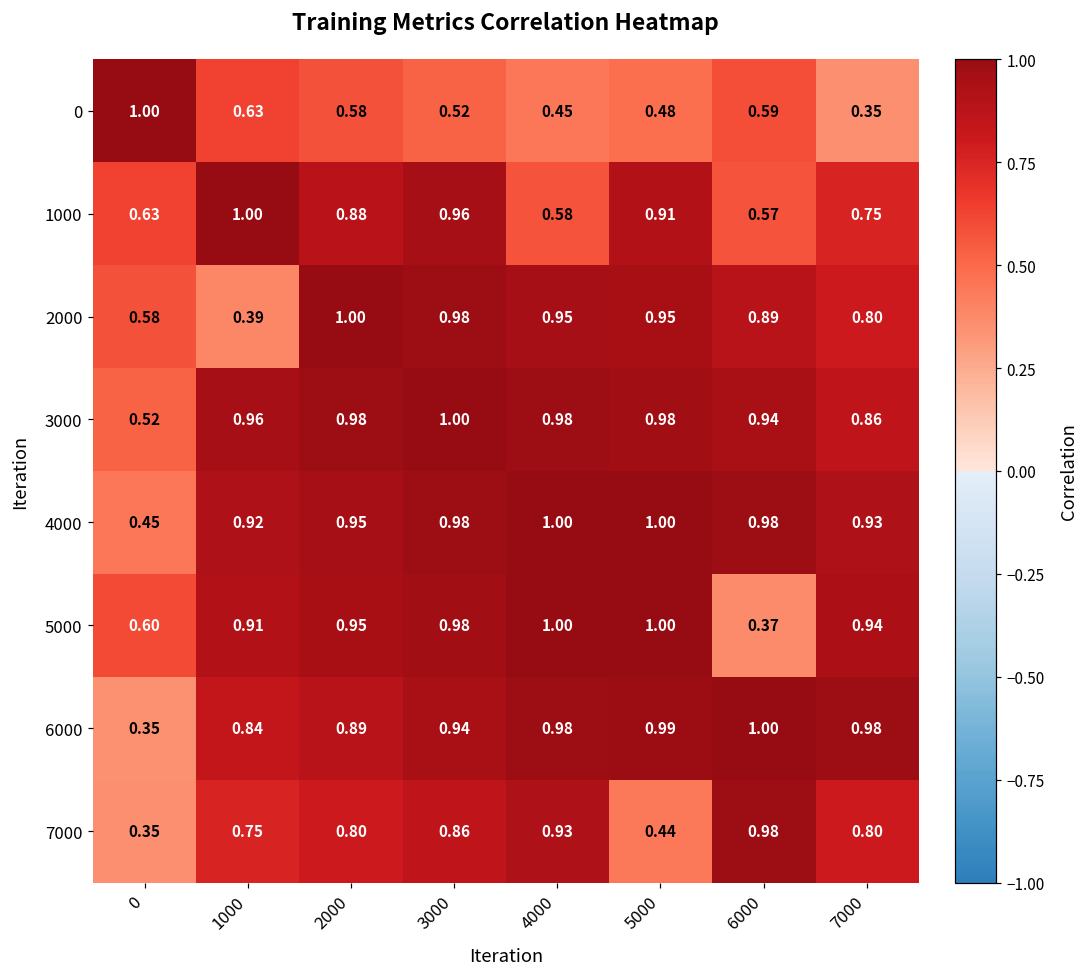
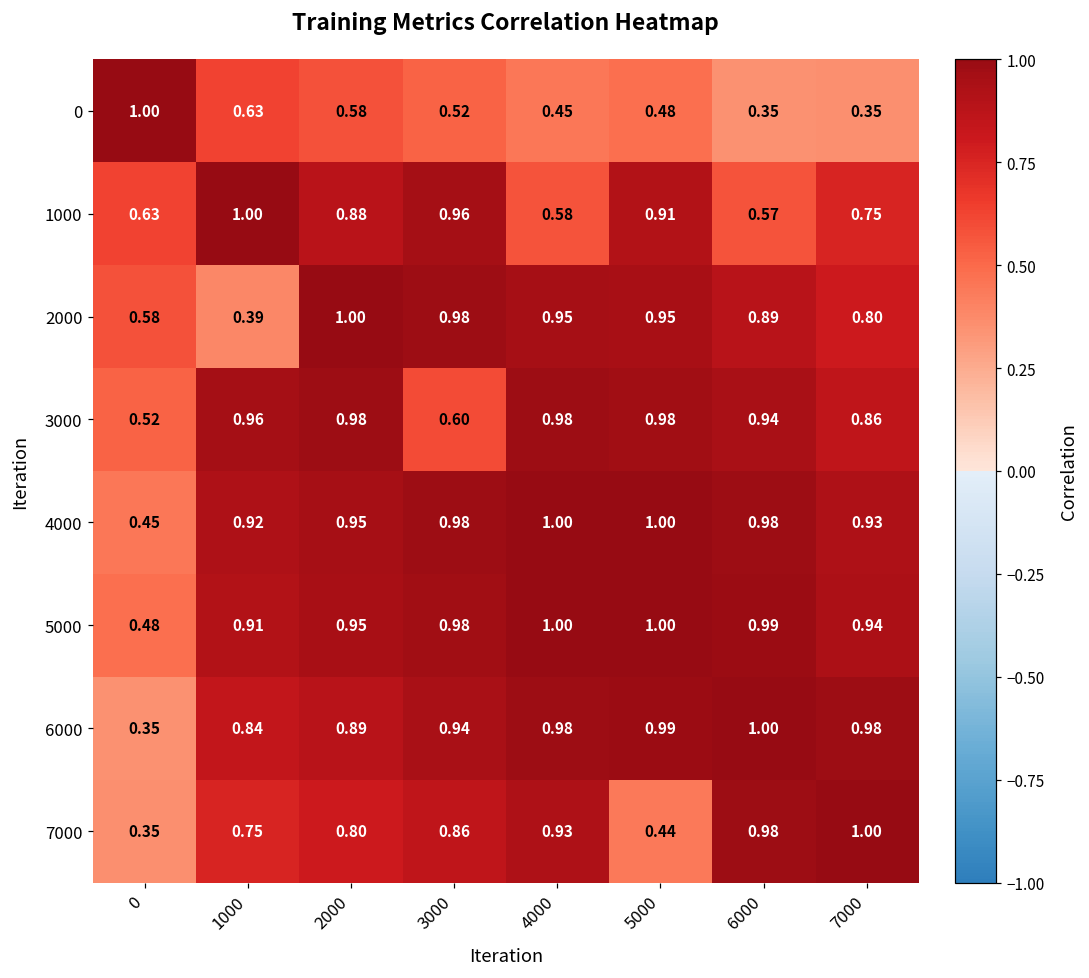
  {
    "0": {
      "0": 1.00,
      "1000": 0.63,
      "2000": 0.58,
      "3000": 0.52,
      "4000": 0.45,
      "5000": 0.48,
-     "6000": 0.59,
+     "6000": 0.35,
      "7000": 0.35
    },
    "1000": {
      "0": 0.63,
      "1000": 1.00,
      "2000": 0.88,
      "3000": 0.96,
      "4000": 0.58,
      "5000": 0.91,
      "6000": 0.57,
      "7000": 0.75
    },
    "2000": {
      "0": 0.58,
      "1000": 0.39,
      "2000": 1.00,
      "3000": 0.98,
      "4000": 0.95,
      "5000": 0.95,
      "6000": 0.89,
      "7000": 0.80
    },
    "3000": {
      "0": 0.52,
      "1000": 0.96,
      "2000": 0.98,
-     "3000": 1.00,
+     "3000": 0.60,
      "4000": 0.98,
      "5000": 0.98,
      "6000": 0.94,
      "7000": 0.86
    },
    "4000": {
      "0": 0.45,
      "1000": 0.92,
      "2000": 0.95,
      "3000": 0.98,
      "4000": 1.00,
      "5000": 1.00,
      "6000": 0.98,
      "7000": 0.93
    },
    "5000": {
-     "0": 0.60,
+     "0": 0.48,
      "1000": 0.91,
      "2000": 0.95,
      "3000": 0.98,
      "4000": 1.00,
      "5000": 1.00,
-     "6000": 0.37,
+     "6000": 0.99,
      "7000": 0.94
    },
    "6000": {
      "0": 0.35,
      "1000": 0.84,
      "2000": 0.89,
      "3000": 0.94,
      "4000": 0.98,
      "5000": 0.99,
      "6000": 1.00,
      "7000": 0.98
    },
    "7000": {
      "0": 0.35,
      "1000": 0.75,
      "2000": 0.80,
      "3000": 0.86,
      "4000": 0.93,
      "5000": 0.44,
      "6000": 0.98,
-     "7000": 0.80
+     "7000": 1.00
    }
  }
